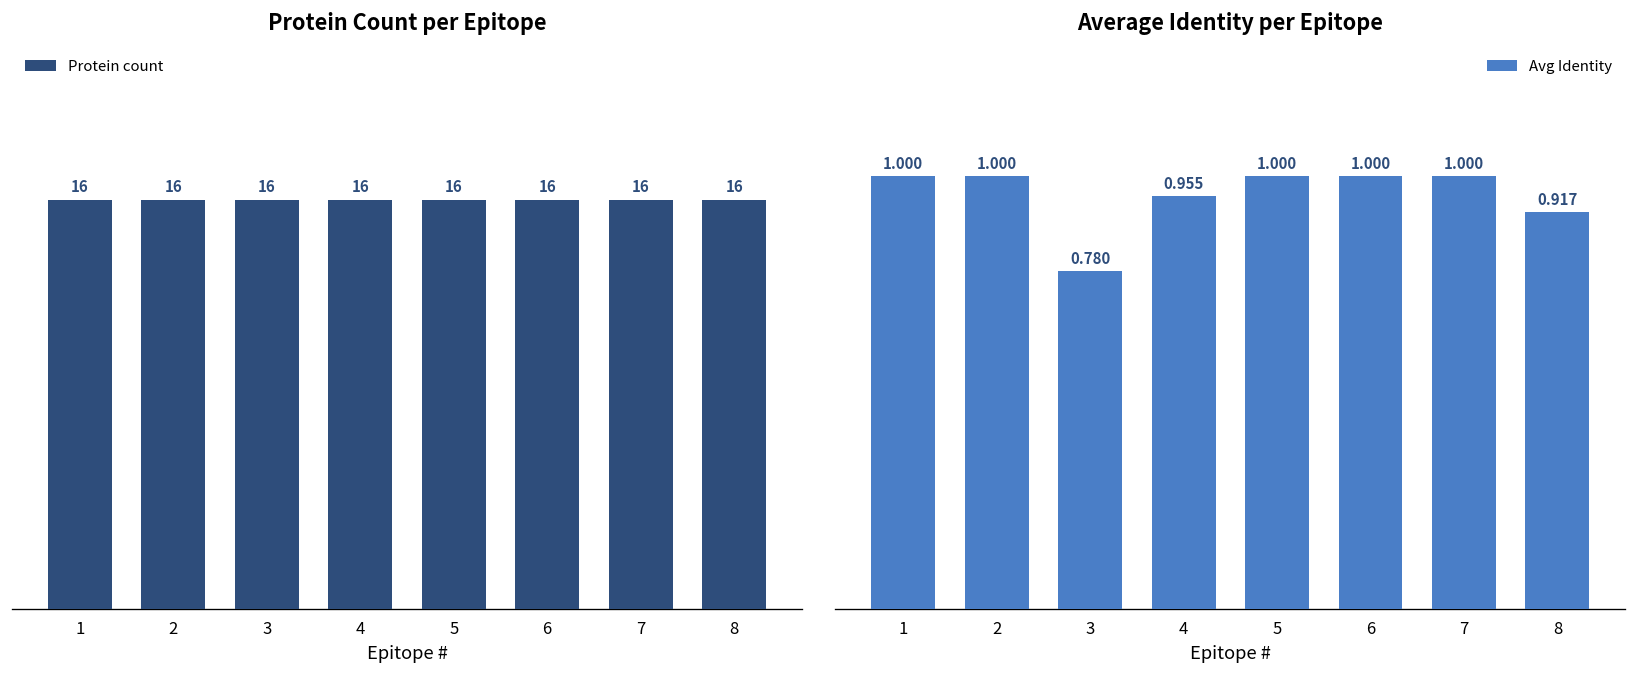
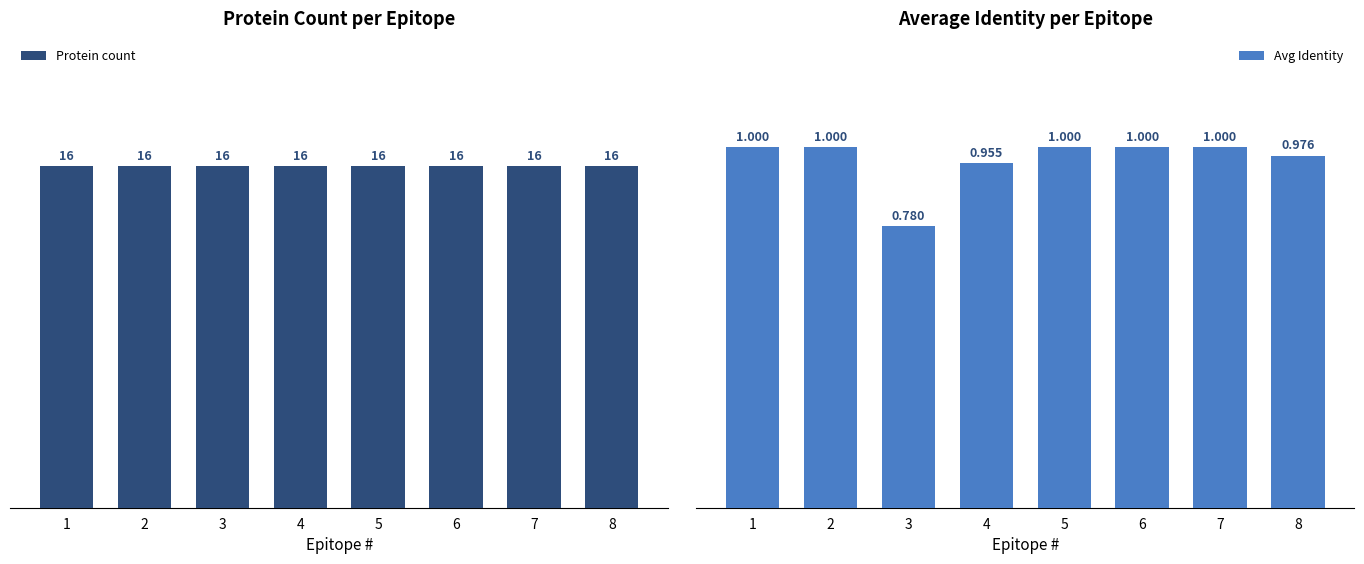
  {
    "Protein Count per Epitope": {
      "1": 16,
      "2": 16,
      "3": 16,
      "4": 16,
      "5": 16,
      "6": 16,
      "7": 16,
      "8": 16
    },
    "Average Identity per Epitope": {
      "1": 1.000,
      "2": 1.000,
      "3": 0.780,
      "4": 0.955,
      "5": 1.000,
      "6": 1.000,
      "7": 1.000,
-     "8": 0.917
+     "8": 0.976
    }
  }
